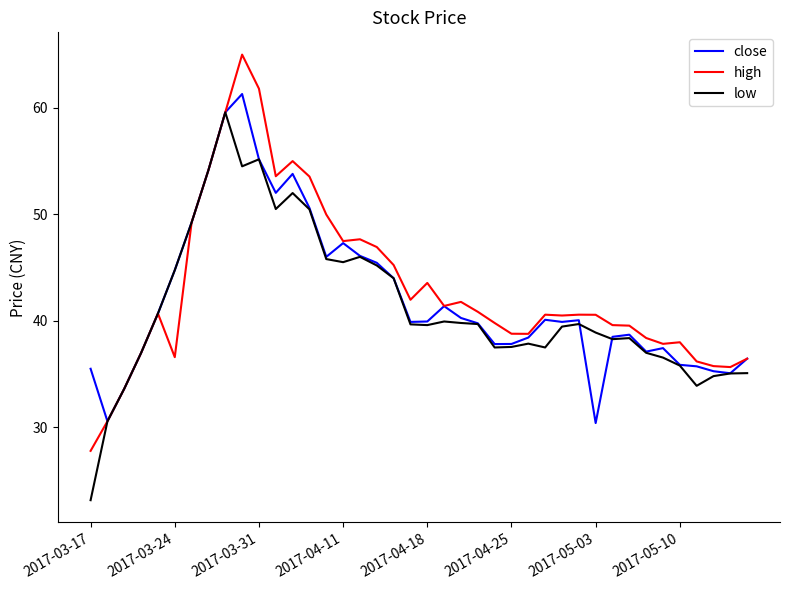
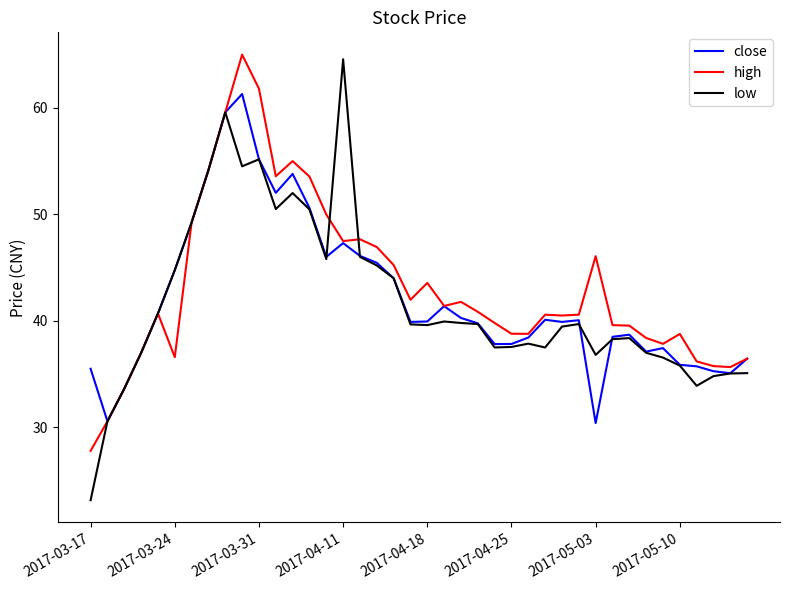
  {
    "close": {
      "2017-03-17": 35.5,
      "2017-04-18": 39.9,
      "2017-04-25": 37.8,
      "2017-05-03": 30.4
    },
    "high": {
      "2017-03-17": 27.8,
      "2017-03-24": 36.6,
      "2017-03-31": 61.8,
      "2017-04-18": 43.6,
      "2017-04-25": 38.8,
-     "2017-05-03": 40.6,
-     "2017-05-10": 38.0
+     "2017-05-03": 46.1,
+     "2017-05-10": 38.8
    },
    "low": {
      "2017-03-17": 23.2,
-     "2017-04-11": 45.5,
+     "2017-04-11": 64.6,
      "2017-04-18": 39.6,
      "2017-04-25": 37.6,
-     "2017-05-03": 38.9
+     "2017-05-03": 36.8
    }
  }
